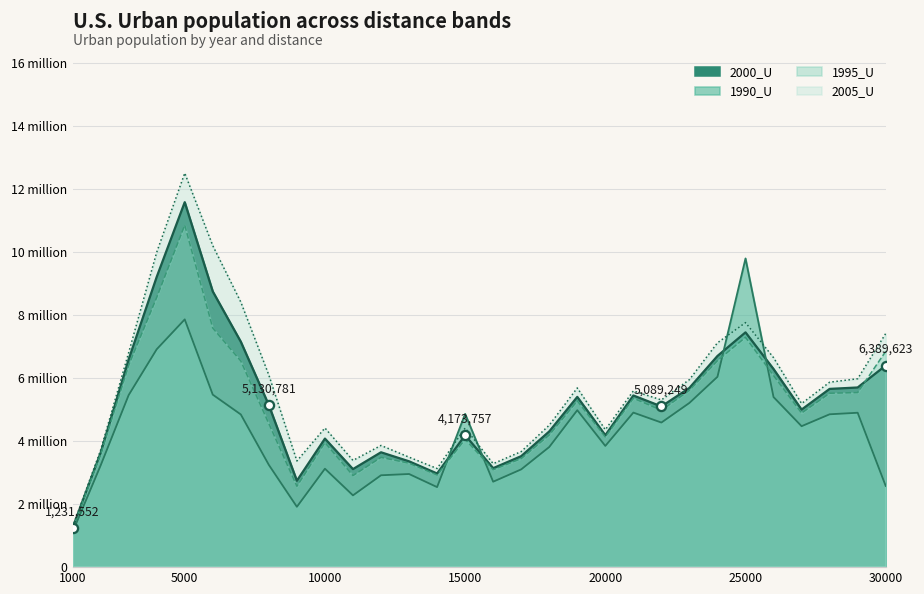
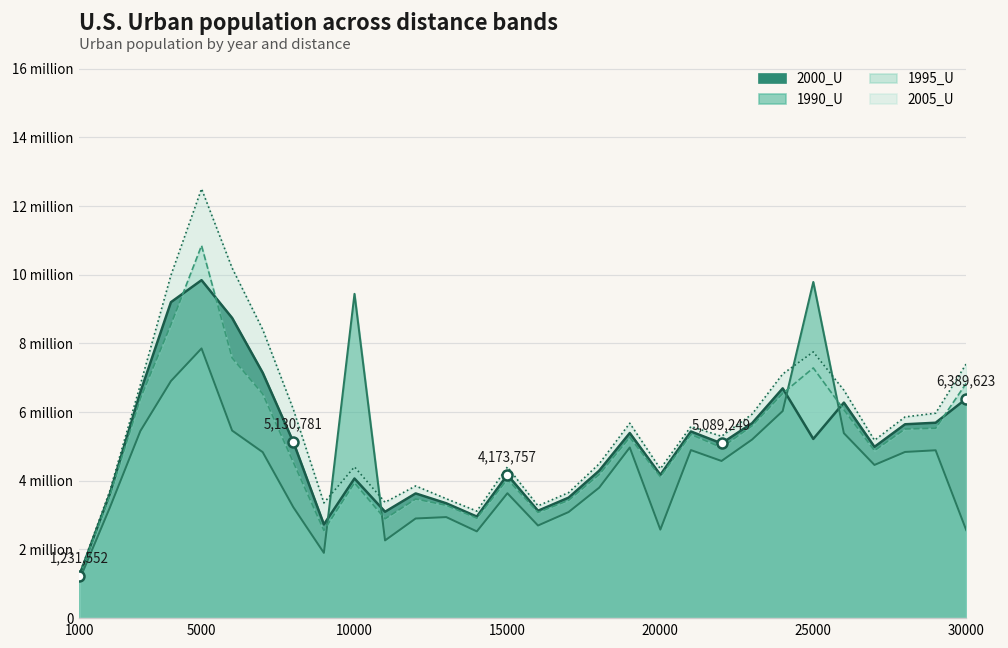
  {
    "2000_U": {
-     "5000": "11.6 million",
+     "5000": "9.8 million",
      "10000": "4.1 million",
-     "25000": "7.4 million"
+     "25000": "5.2 million"
    },
    "1990_U": {
      "1000": "1.1 million",
      "5000": "7.9 million",
-     "10000": "3.1 million",
-     "15000": "4.9 million",
-     "20000": "3.8 million",
+     "10000": "9.4 million",
+     "15000": "3.6 million",
+     "20000": "2.6 million",
      "25000": "9.8 million",
      "30000": "2.6 million"
    }
  }
